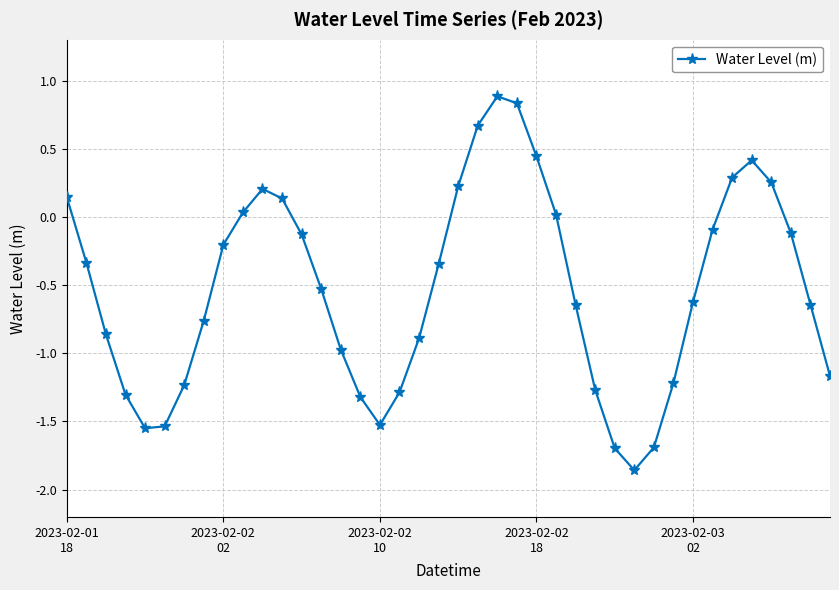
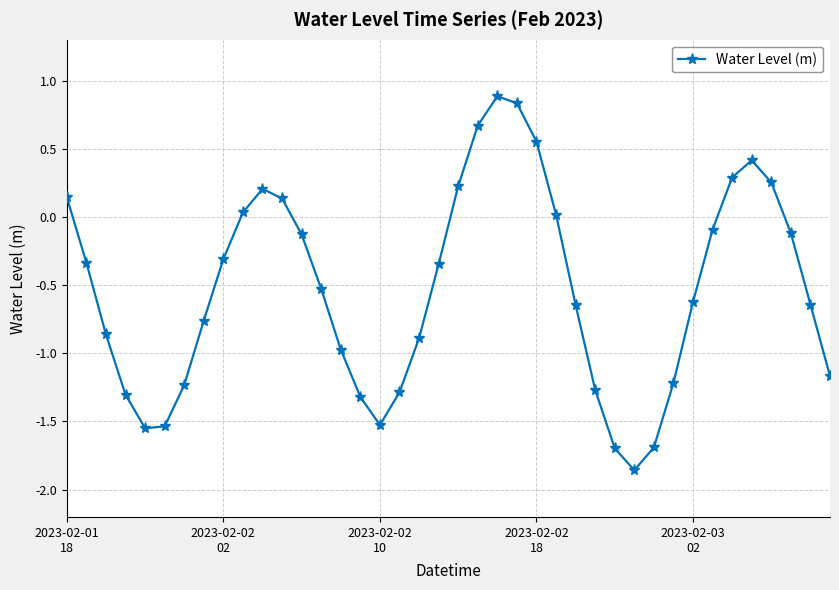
  {
    "2023-02-01 18": 0.14,
-   "2023-02-02 02": -0.20,
+   "2023-02-02 02": -0.31,
    "2023-02-02 10": -1.53,
-   "2023-02-02 18": 0.44,
+   "2023-02-02 18": 0.55,
    "2023-02-03 02": -0.62
  }
